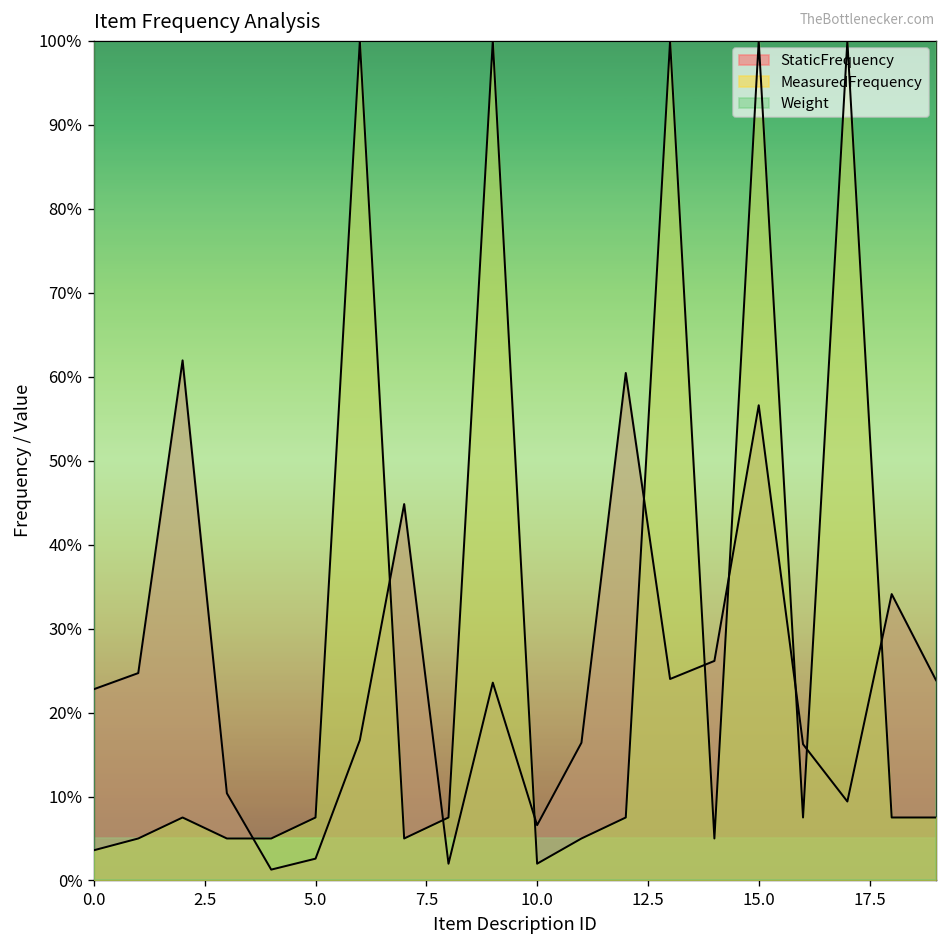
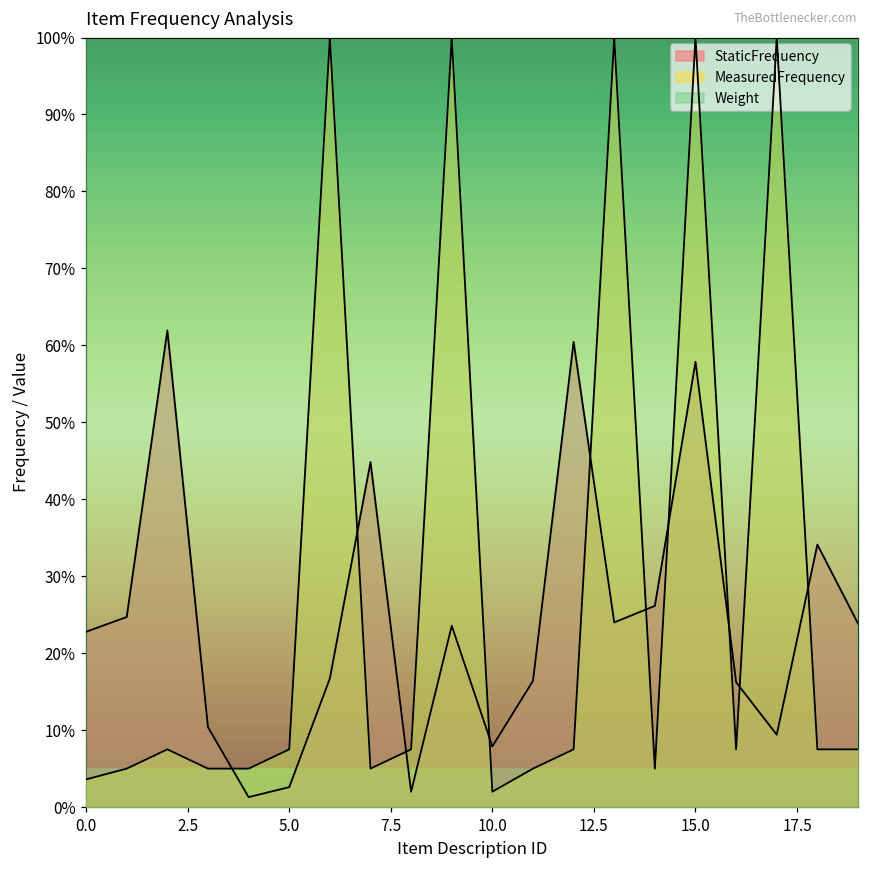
  {
    "StaticFrequency": {
      "0.0": "23%",
-     "10.0": "7%",
-     "15.0": "57%"
+     "10.0": "8%",
+     "15.0": "58%"
    },
    "MeasuredFrequency": {
      "5.0": "8%"
    },
    "Weight": {
      "0.0": "100%",
      "5.0": "100%",
      "10.0": "100%"
    }
  }
